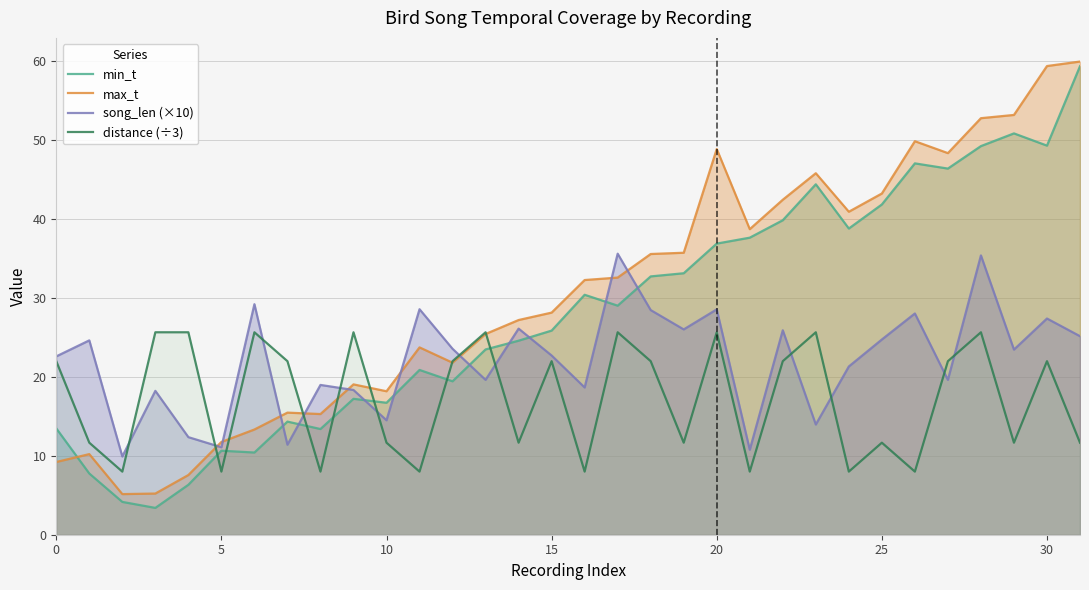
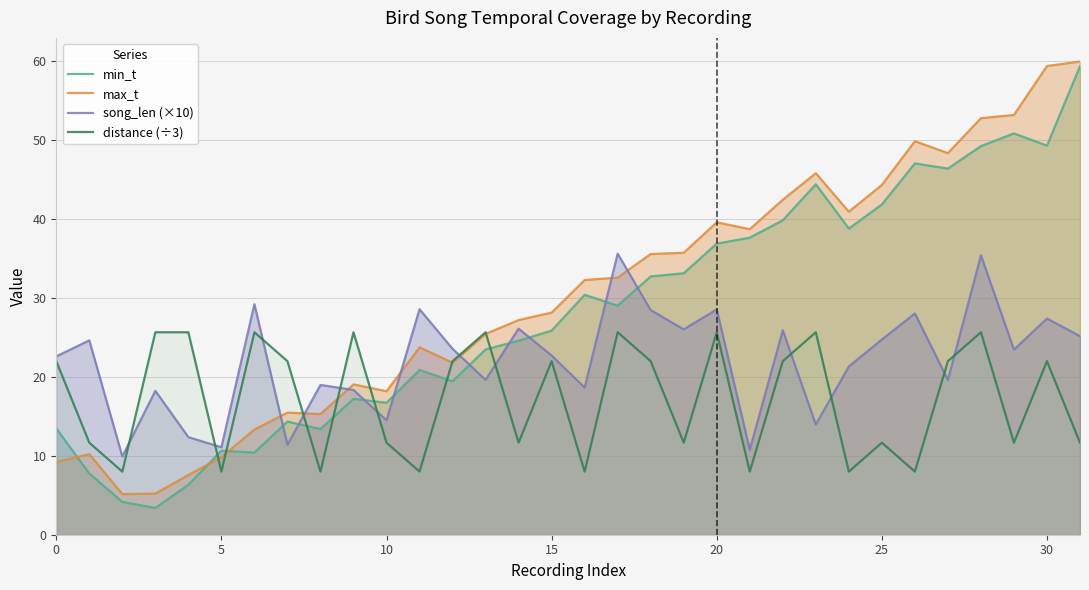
  {
    "min_t": {
      "0": 13,
      "5": 11,
      "10": 17,
      "15": 26,
      "20": 37,
      "25": 42,
      "30": 49
    },
    "max_t": {
      "0": 9,
-     "5": 12,
+     "5": 10,
      "10": 18,
      "15": 28,
-     "20": 49,
-     "25": 43,
+     "20": 40,
+     "25": 44,
      "30": 59
    },
    "song_len (×10)": {
      "0": 23,
      "5": 11,
      "10": 15,
      "15": 23,
      "20": 29,
      "25": 25,
      "30": 27
    },
    "distance (÷3)": {
      "0": 22,
      "5": 8,
      "10": 12,
      "15": 22,
      "20": 26,
      "25": 12,
      "30": 22
    }
  }
